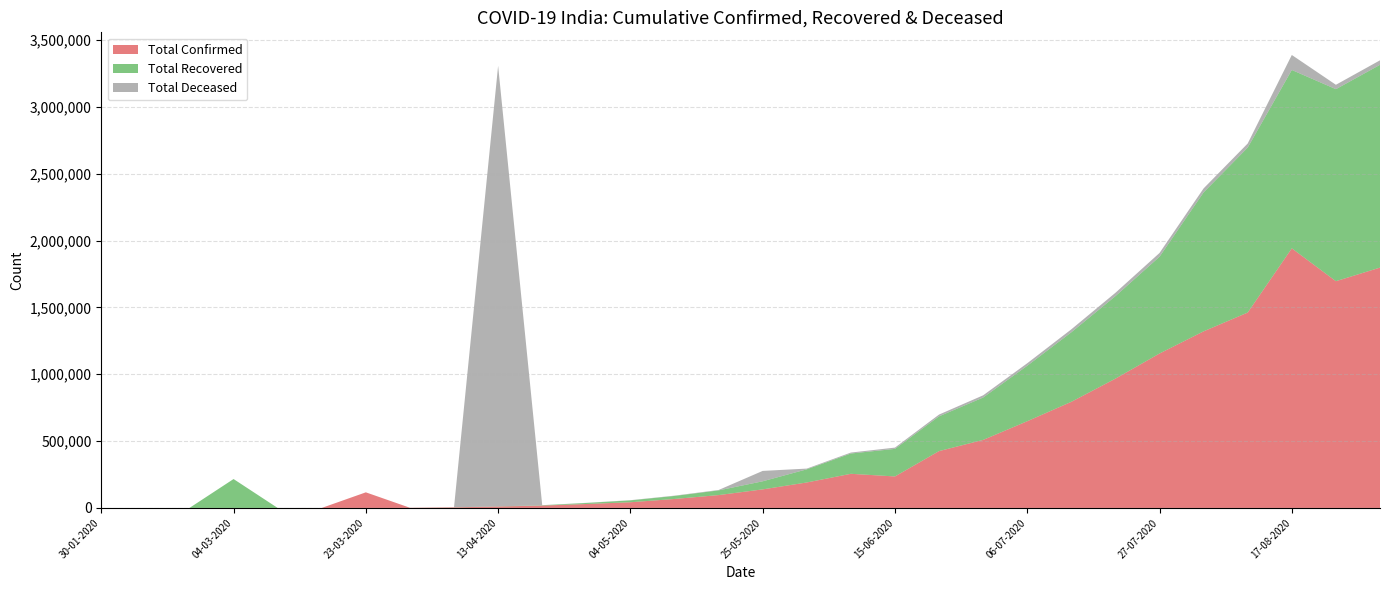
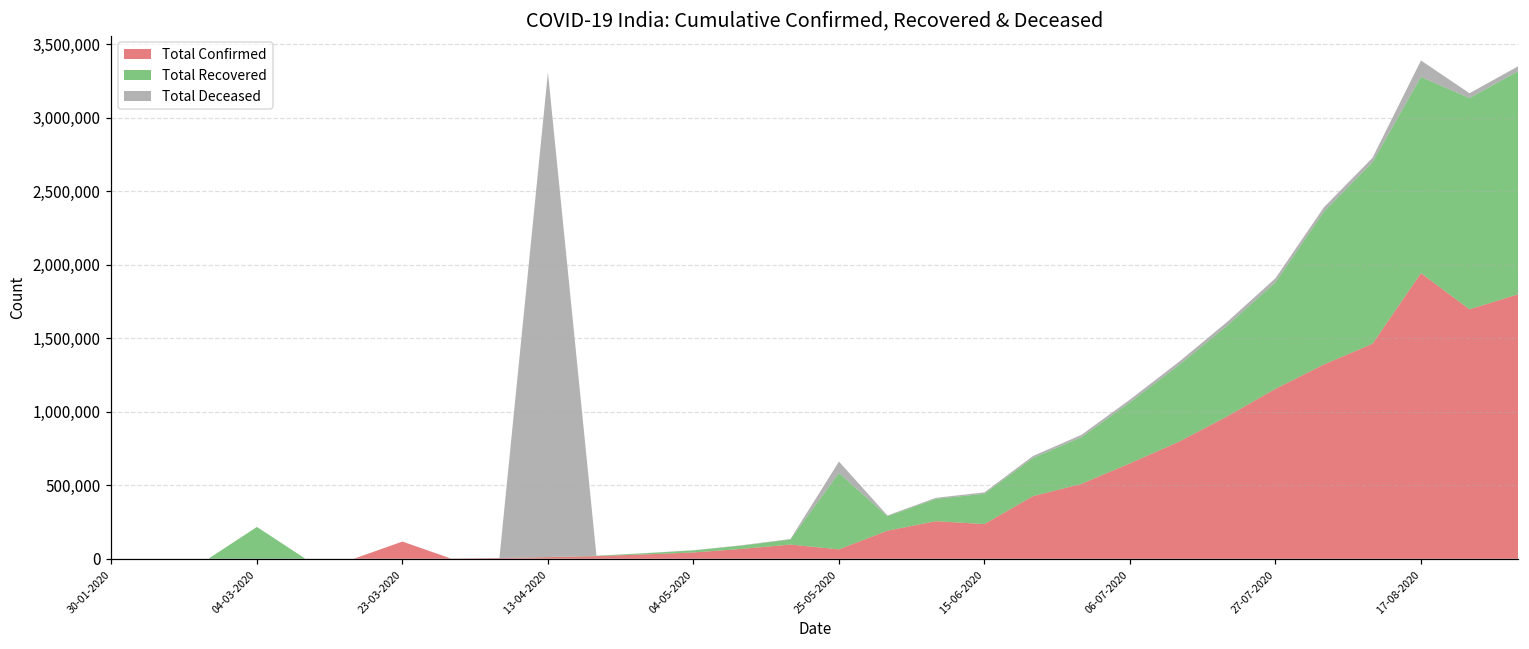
  {
    "Total Confirmed": {
-     "25-05-2020": "140,000",
+     "25-05-2020": "60,000",
      "15-06-2020": "240,000",
      "06-07-2020": "650,000",
      "27-07-2020": "1,160,000",
      "17-08-2020": "1,940,000"
    },
    "Total Recovered": {
-     "25-05-2020": "60,000",
+     "25-05-2020": "520,000",
      "27-07-2020": "720,000",
      "17-08-2020": "1,330,000"
    },
    "Total Deceased": {
      "13-04-2020": "3,290,000",
      "25-05-2020": "80,000",
      "27-07-2020": "30,000",
      "17-08-2020": "110,000"
    }
  }
